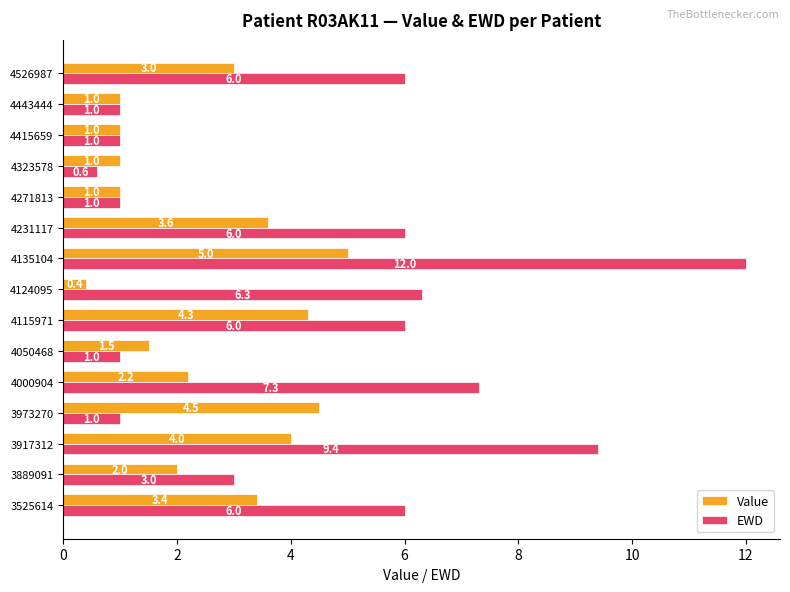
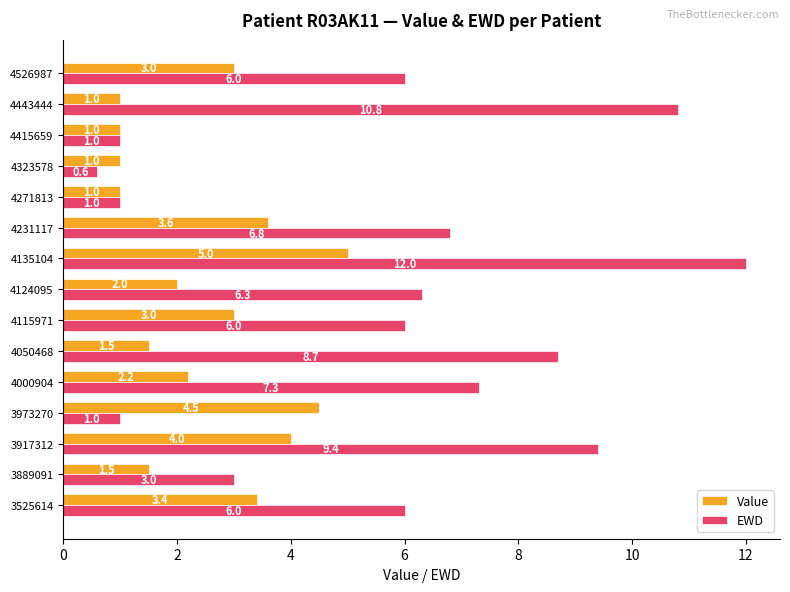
  {
    "Value": {
      "4526987": 3.0,
      "4323578": 1.0,
      "4231117": 3.6,
      "4135104": 5.0,
-     "4124095": 0.4,
-     "4115971": 4.3,
+     "4124095": 2.0,
+     "4115971": 3.0,
      "4050468": 1.5,
      "4000904": 2.2,
      "3973270": 4.5,
      "3917312": 4.0,
-     "3889091": 2.0,
+     "3889091": 1.5,
      "3525614": 3.4
    },
    "EWD": {
      "4526987": 6.0,
-     "4443444": 1.0,
+     "4443444": 10.8,
      "4323578": 0.6,
-     "4231117": 6.0,
+     "4231117": 6.8,
      "4135104": 12.0,
      "4124095": 6.3,
      "4115971": 6.0,
-     "4050468": 1.0,
+     "4050468": 8.7,
      "4000904": 7.3,
      "3973270": 1.0,
      "3917312": 9.4,
      "3889091": 3.0,
      "3525614": 6.0
    }
  }
